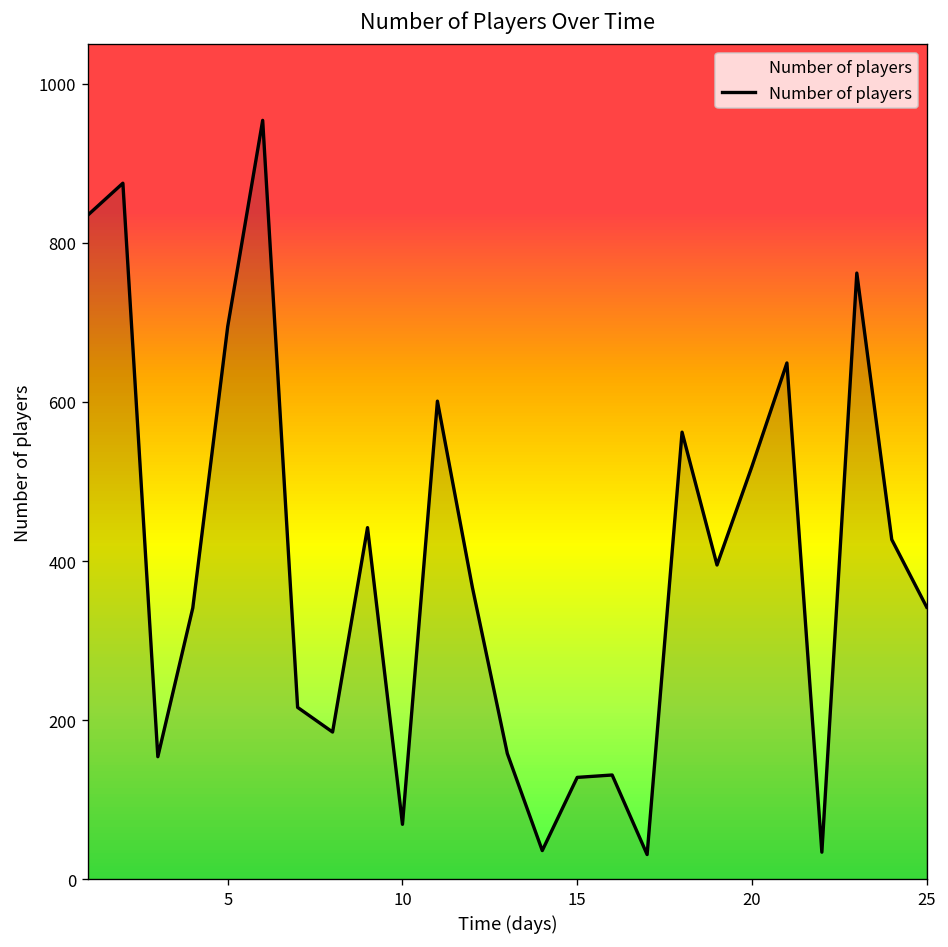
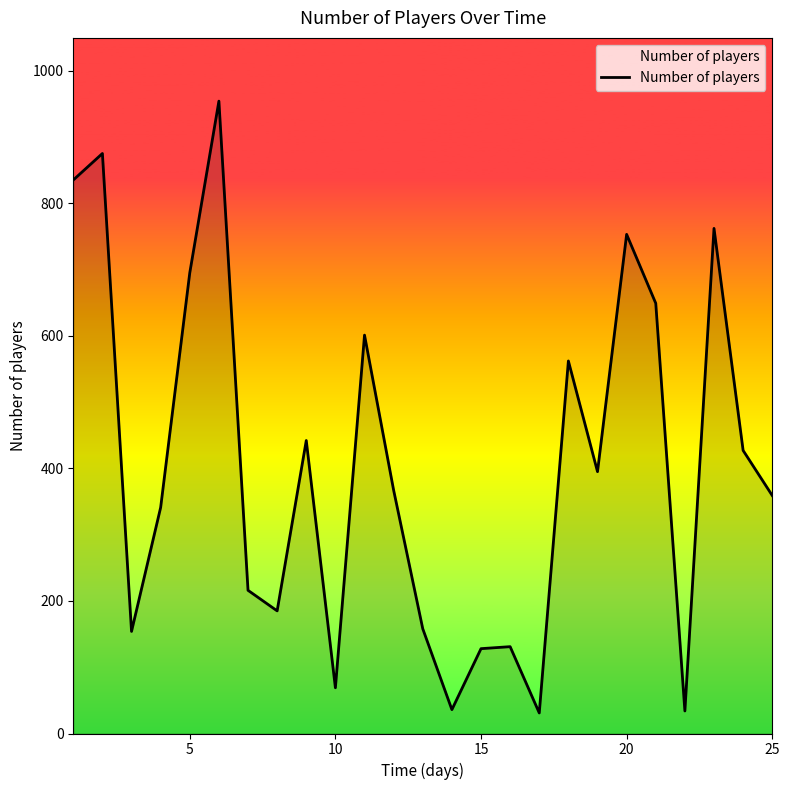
  {
    "5": 700,
    "10": 70,
    "15": 130,
-   "20": 520,
-   "25": 340
+   "20": 750,
+   "25": 360
  }
